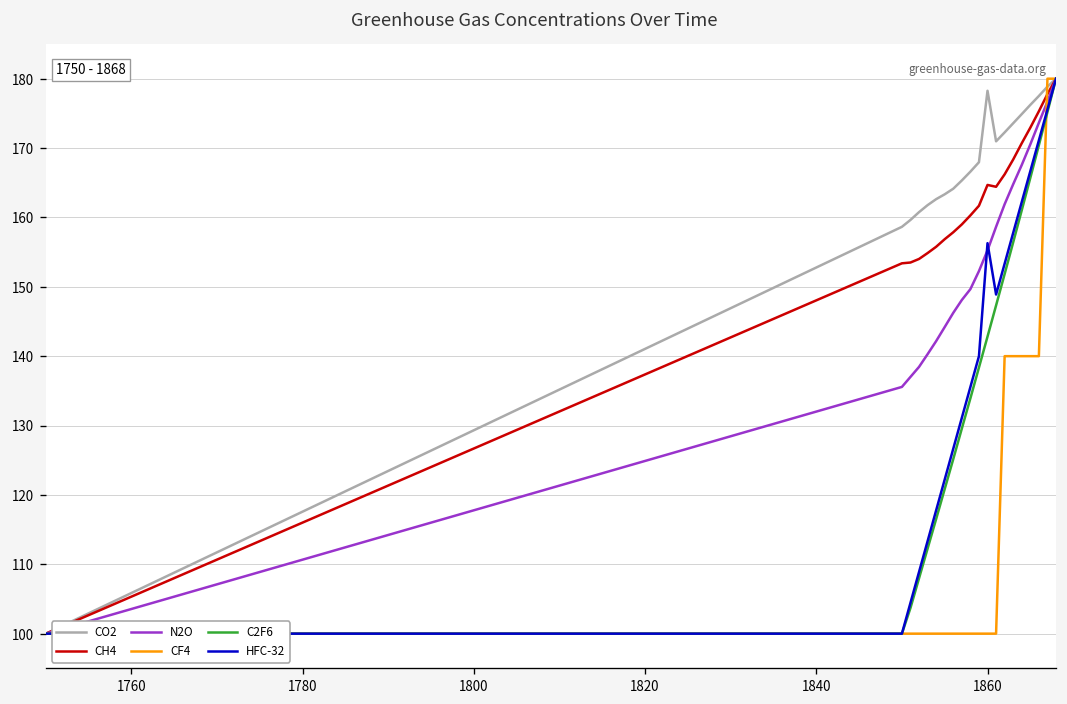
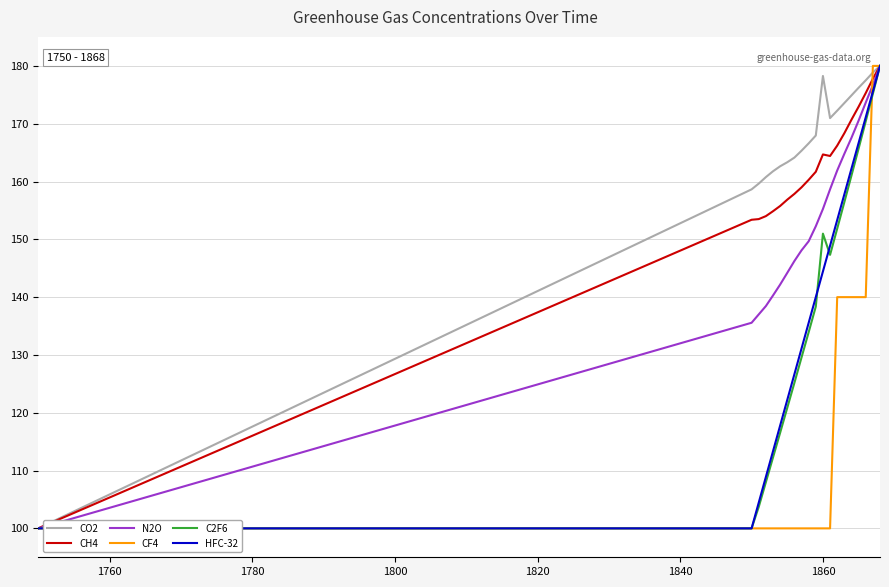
  {
    "CO2": {
      "1860": 178
    },
    "CH4": {
      "1860": 165
    },
    "N2O": {
      "1860": 155
    },
    "CF4": {
      "1860": 100
    },
    "C2F6": {
-     "1860": 143
+     "1860": 151
    },
    "HFC-32": {
-     "1860": 156
+     "1860": 144
    }
  }
